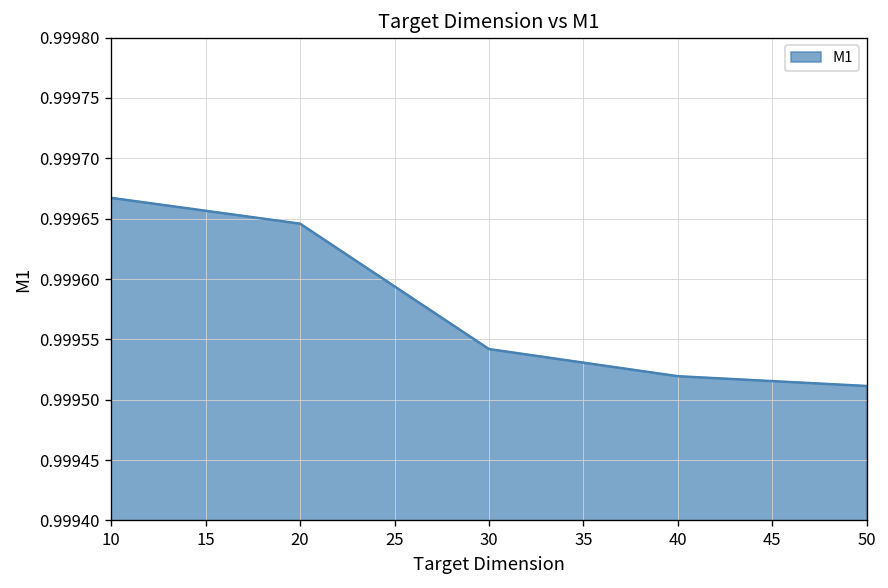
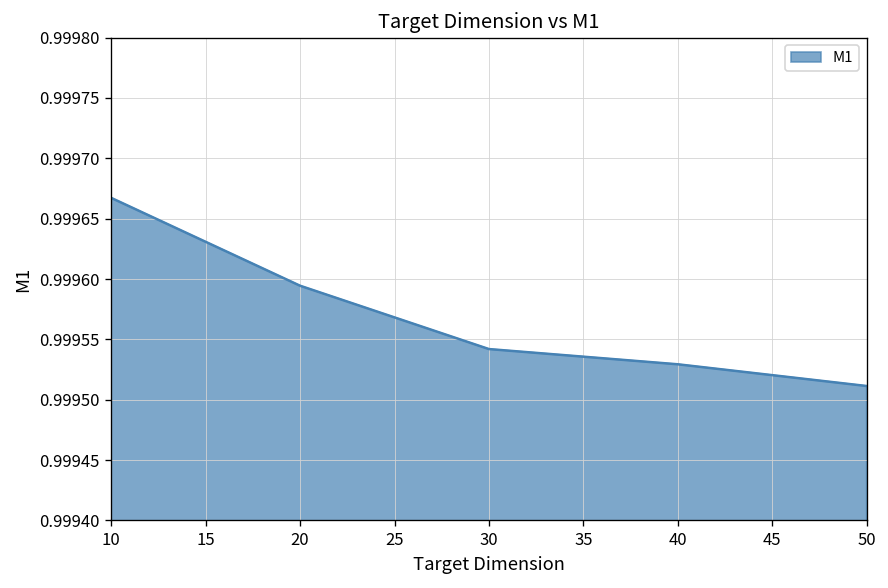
  {
    "10": 0.999667,
-   "20": 0.999646,
+   "20": 0.999594,
    "30": 0.999542,
-   "40": 0.999519,
+   "40": 0.999529,
    "50": 0.999511
  }
